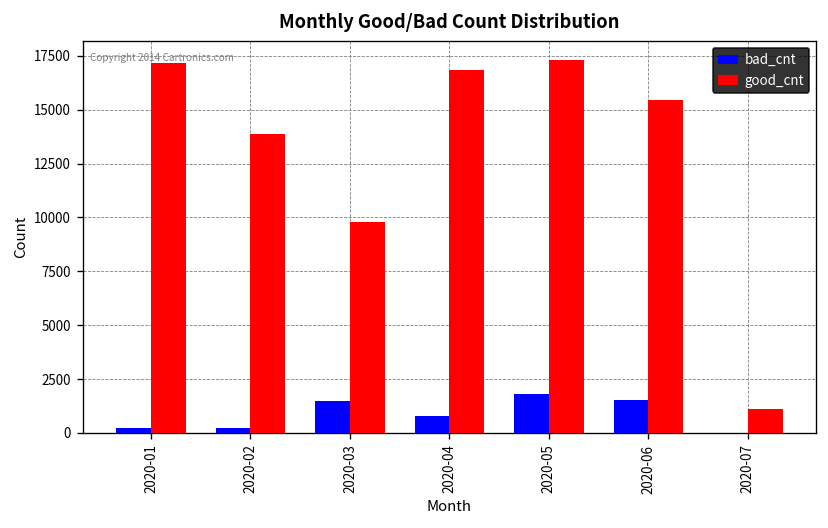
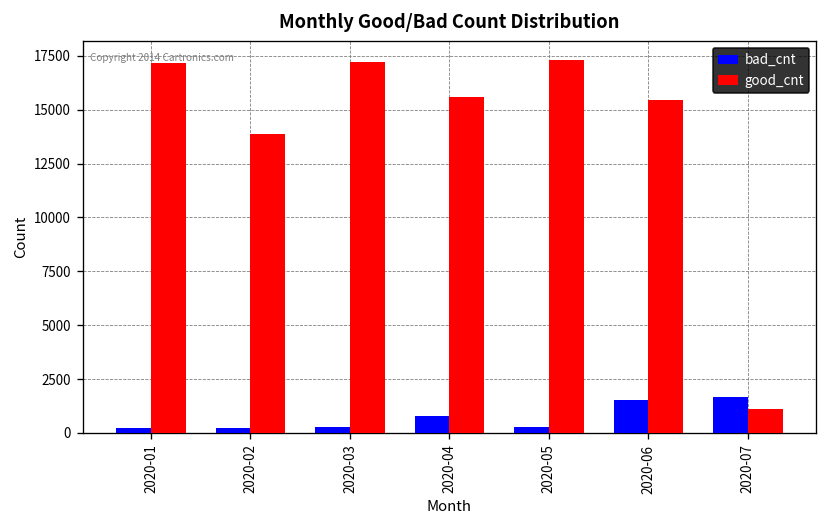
  {
    "bad_cnt": {
      "2020-01": 200,
      "2020-02": 200,
-     "2020-03": 1500,
+     "2020-03": 300,
      "2020-04": 800,
-     "2020-05": 1800,
+     "2020-05": 300,
      "2020-06": 1500,
-     "2020-07": 0
+     "2020-07": 1600
    },
    "good_cnt": {
      "2020-02": 13900,
-     "2020-03": 9800,
-     "2020-04": 16800,
+     "2020-03": 17200,
+     "2020-04": 15600,
      "2020-05": 17300,
      "2020-06": 15400,
      "2020-07": 1100
    }
  }
